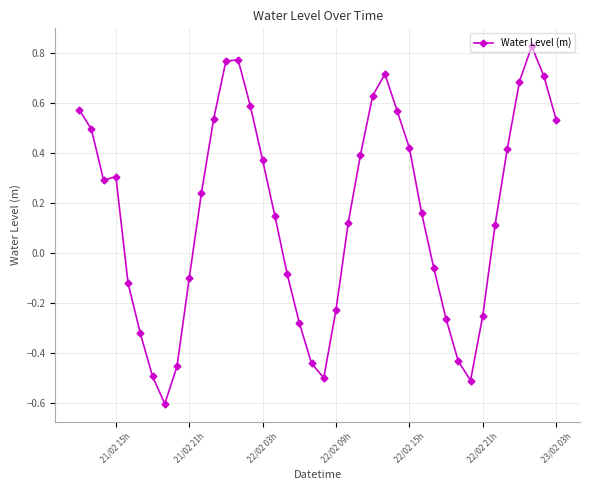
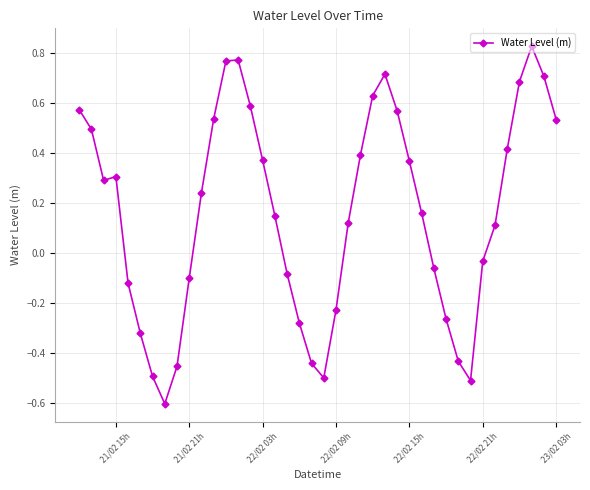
  {
    "21/02 15h": 0.31,
    "21/02 21h": -0.10,
    "22/02 03h": 0.37,
    "22/02 09h": -0.23,
-   "22/02 15h": 0.42,
-   "22/02 21h": -0.25,
+   "22/02 15h": 0.37,
+   "22/02 21h": -0.03,
    "23/02 03h": 0.53
  }
